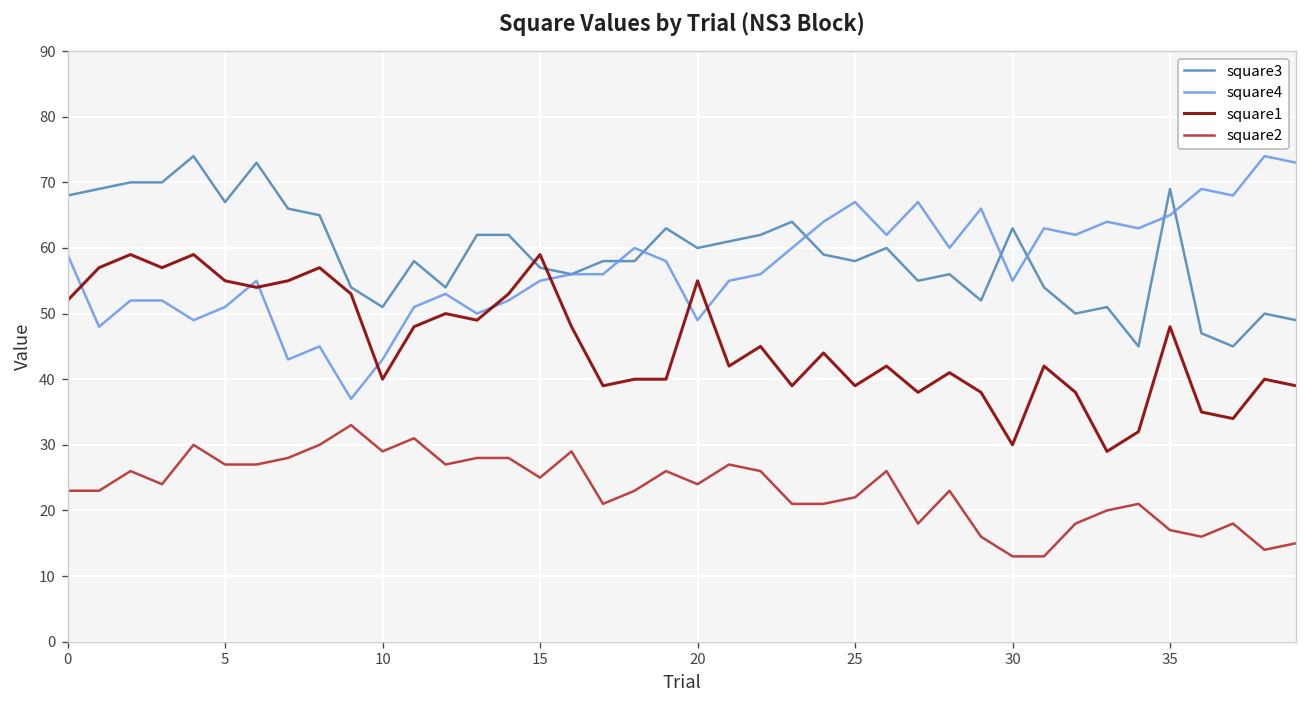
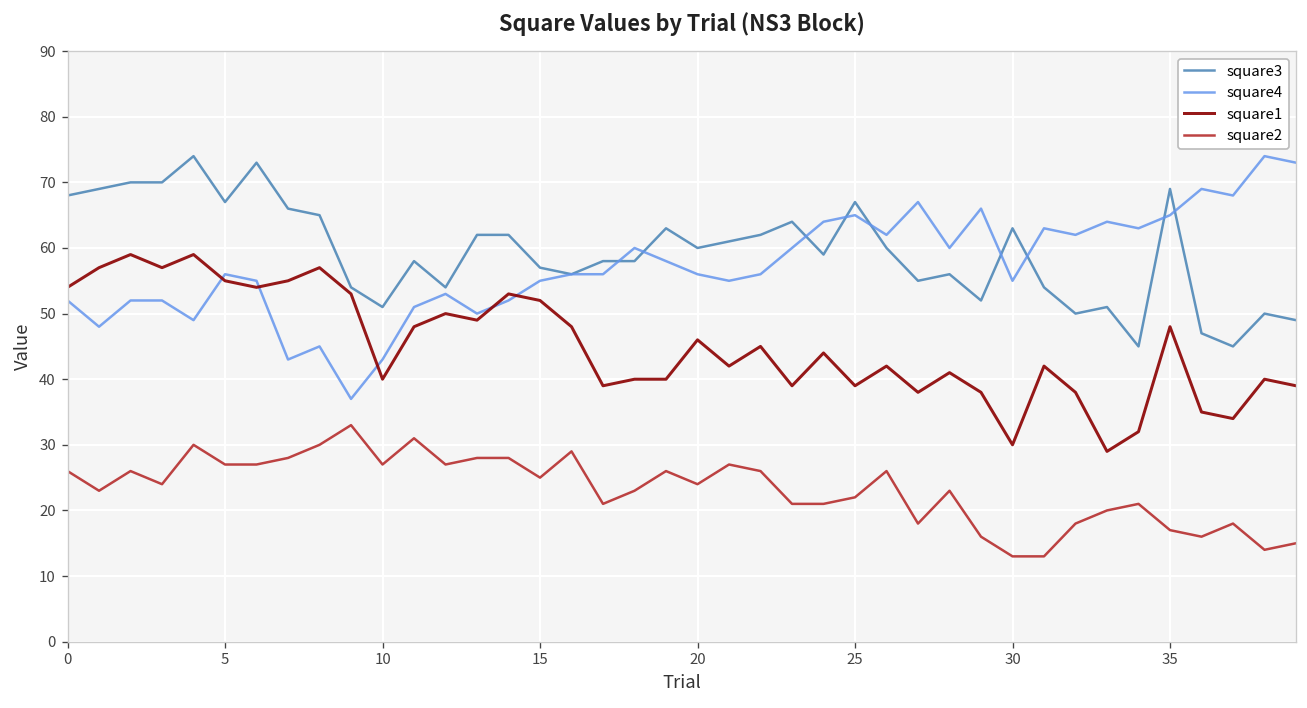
  {
    "square3": {
      "0": 68,
      "5": 67,
      "10": 51,
      "15": 57,
      "20": 60,
-     "25": 58,
+     "25": 67,
      "30": 63,
      "35": 69
    },
    "square4": {
-     "0": 59,
-     "5": 51,
+     "0": 52,
+     "5": 56,
      "10": 43,
      "15": 55,
-     "20": 49,
-     "25": 67,
+     "20": 56,
+     "25": 65,
      "30": 55,
      "35": 65
    },
    "square1": {
-     "0": 52,
+     "0": 54,
      "5": 55,
      "10": 40,
-     "15": 59,
-     "20": 55,
+     "15": 52,
+     "20": 46,
      "25": 39,
      "30": 30,
      "35": 48
    },
    "square2": {
-     "0": 23,
+     "0": 26,
      "5": 27,
-     "10": 29,
+     "10": 27,
      "15": 25,
      "20": 24,
      "25": 22,
      "30": 13,
      "35": 17
    }
  }
